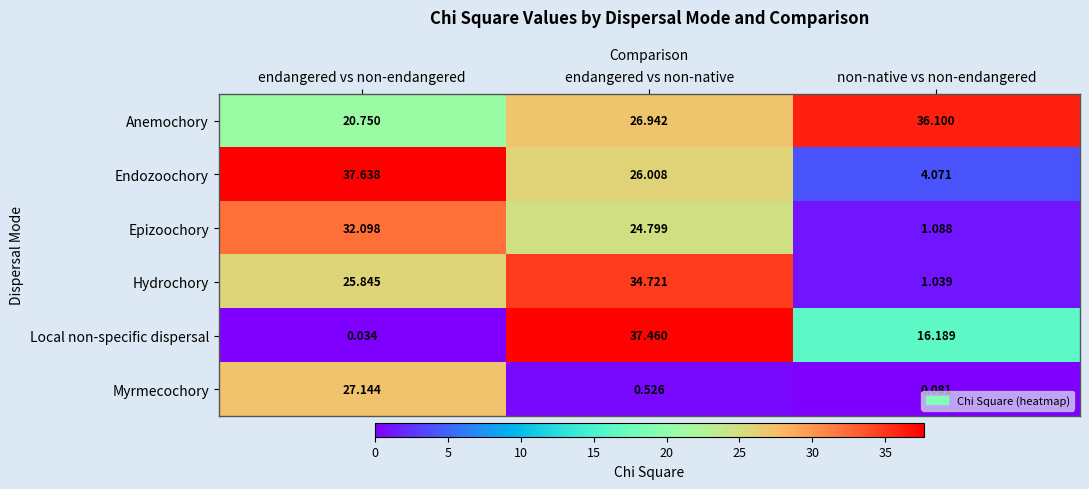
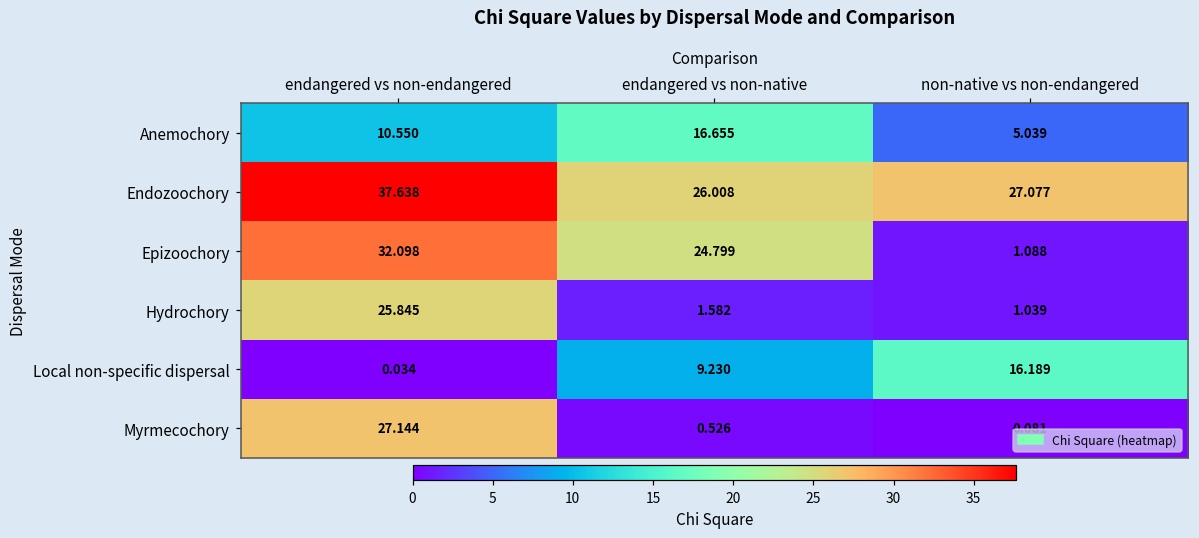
  {
    "Anemochory": {
-     "endangered vs non-endangered": 20.750,
-     "endangered vs non-native": 26.942,
-     "non-native vs non-endangered": 36.100
+     "endangered vs non-endangered": 10.550,
+     "endangered vs non-native": 16.655,
+     "non-native vs non-endangered": 5.039
    },
    "Endozoochory": {
      "endangered vs non-endangered": 37.638,
      "endangered vs non-native": 26.008,
-     "non-native vs non-endangered": 4.071
+     "non-native vs non-endangered": 27.077
    },
    "Epizoochory": {
      "endangered vs non-endangered": 32.098,
      "endangered vs non-native": 24.799,
      "non-native vs non-endangered": 1.088
    },
    "Hydrochory": {
      "endangered vs non-endangered": 25.845,
-     "endangered vs non-native": 34.721,
+     "endangered vs non-native": 1.582,
      "non-native vs non-endangered": 1.039
    },
    "Local non-specific dispersal": {
      "endangered vs non-endangered": 0.034,
-     "endangered vs non-native": 37.460,
+     "endangered vs non-native": 9.230,
      "non-native vs non-endangered": 16.189
    },
    "Myrmecochory": {
      "endangered vs non-endangered": 27.144,
      "endangered vs non-native": 0.526
    }
  }
